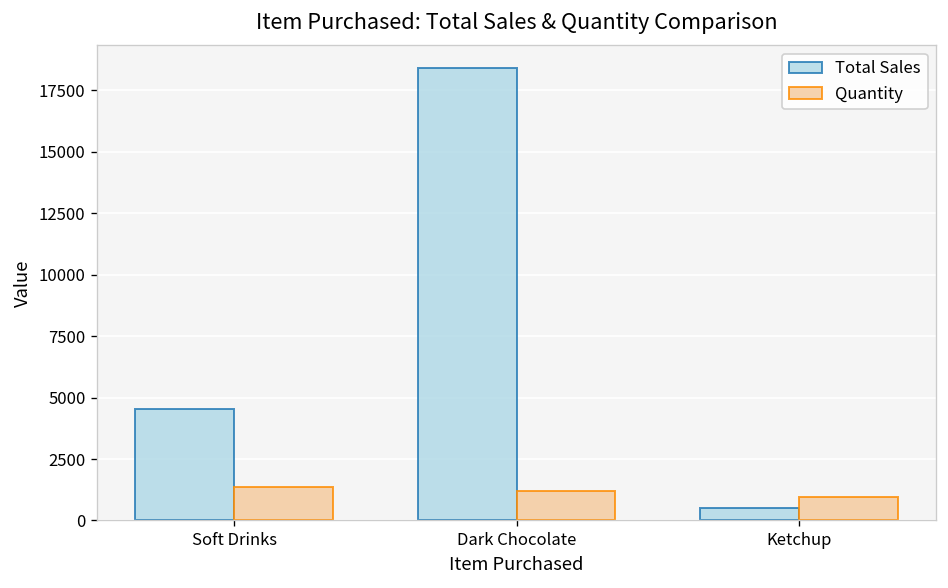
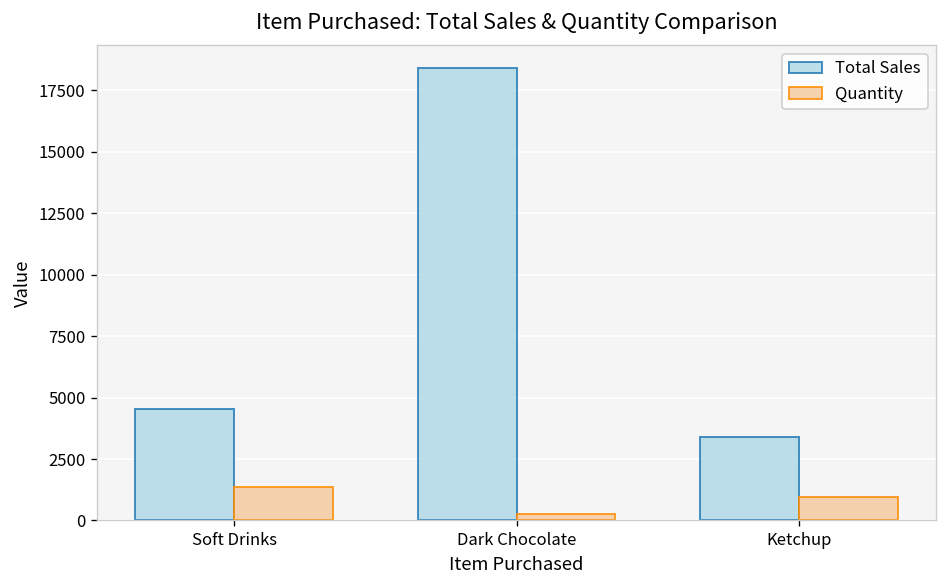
  {
    "Total Sales": {
      "Soft Drinks": 4500,
      "Dark Chocolate": 18400,
-     "Ketchup": 500
+     "Ketchup": 3400
    },
    "Quantity": {
      "Soft Drinks": 1400,
-     "Dark Chocolate": 1200,
+     "Dark Chocolate": 300,
      "Ketchup": 900
    }
  }
